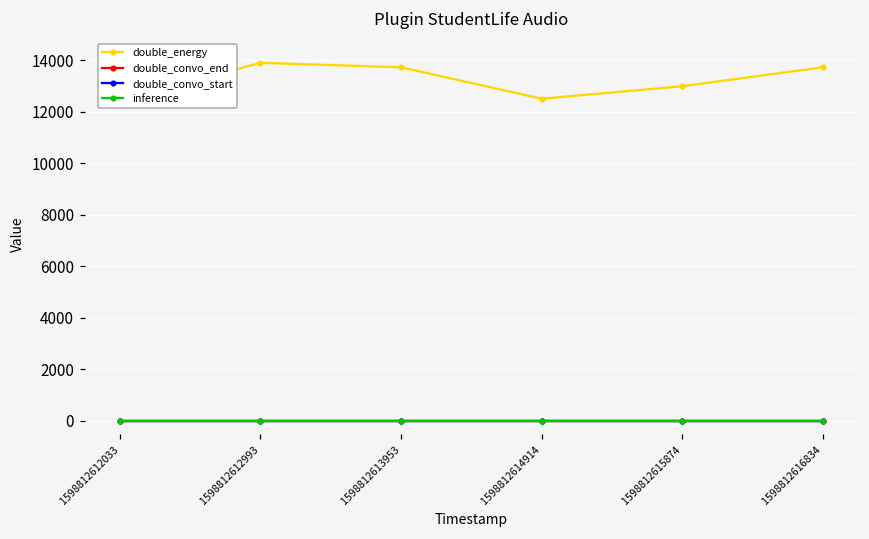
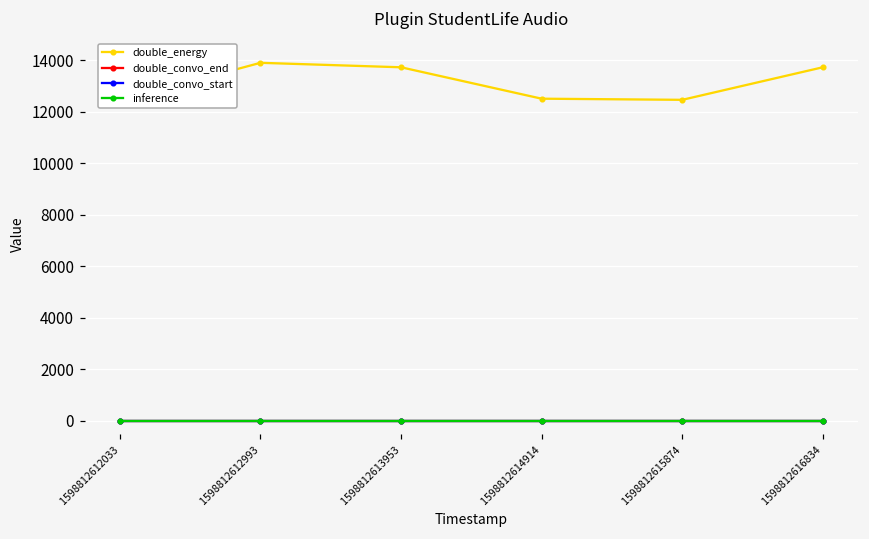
  {
    "double_energy": {
      "1598812612993": 13900,
      "1598812613953": 13700,
      "1598812614914": 12500,
-     "1598812615874": 13000,
+     "1598812615874": 12500,
      "1598812616834": 13700
    },
    "inference": {
      "1598812612033": 0,
      "1598812612993": 0,
      "1598812613953": 0,
      "1598812614914": 0,
      "1598812615874": 0,
      "1598812616834": 0
    }
  }
